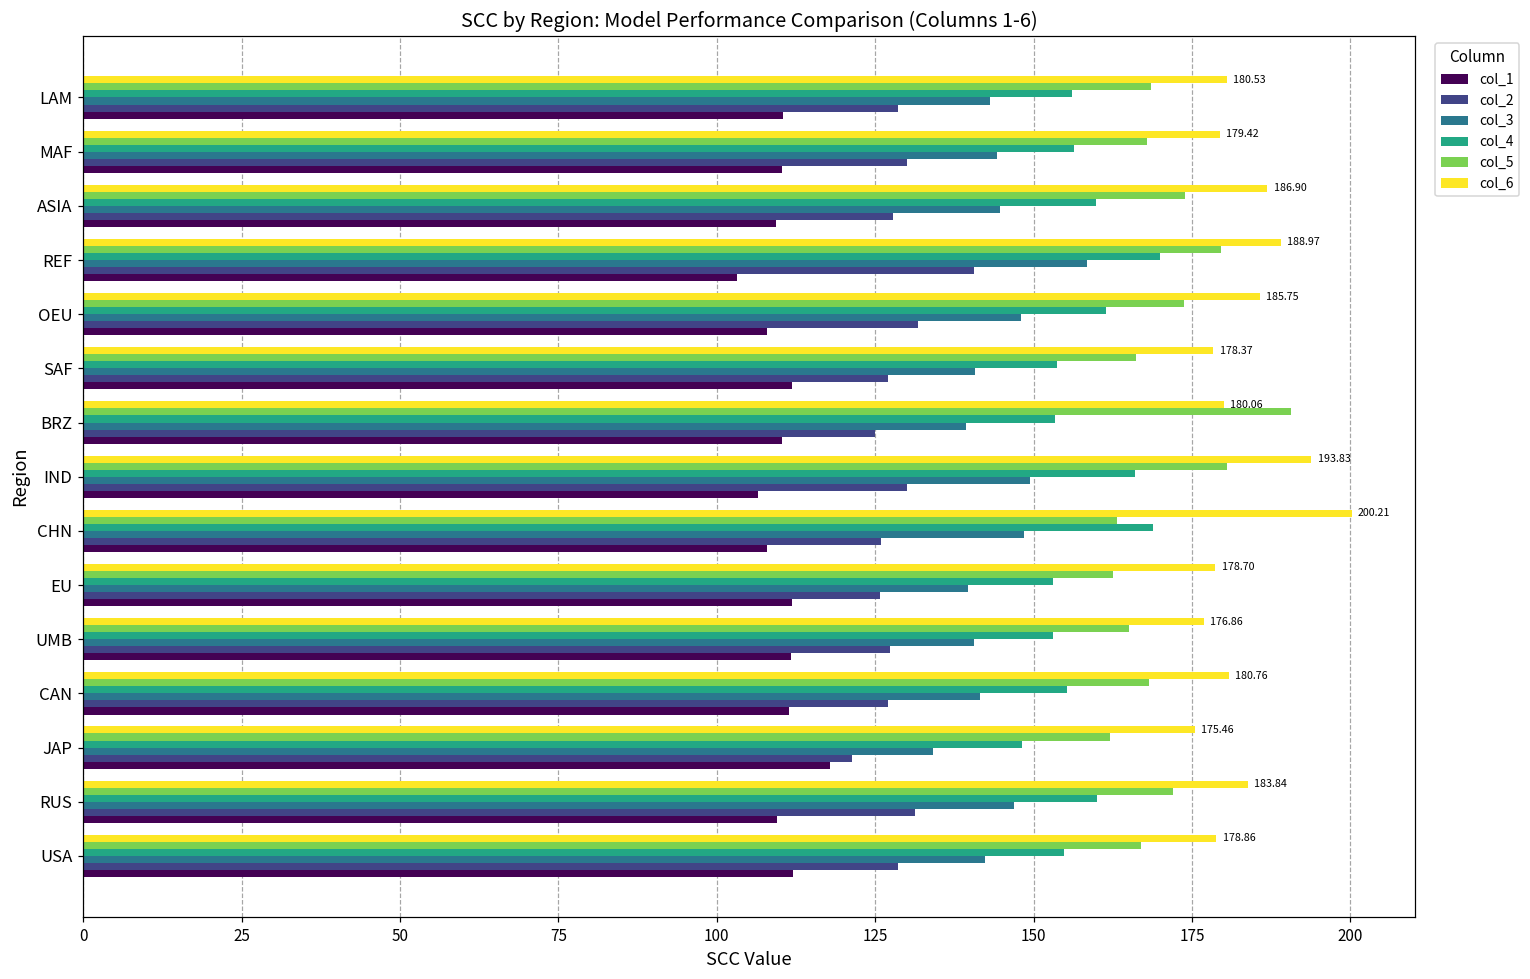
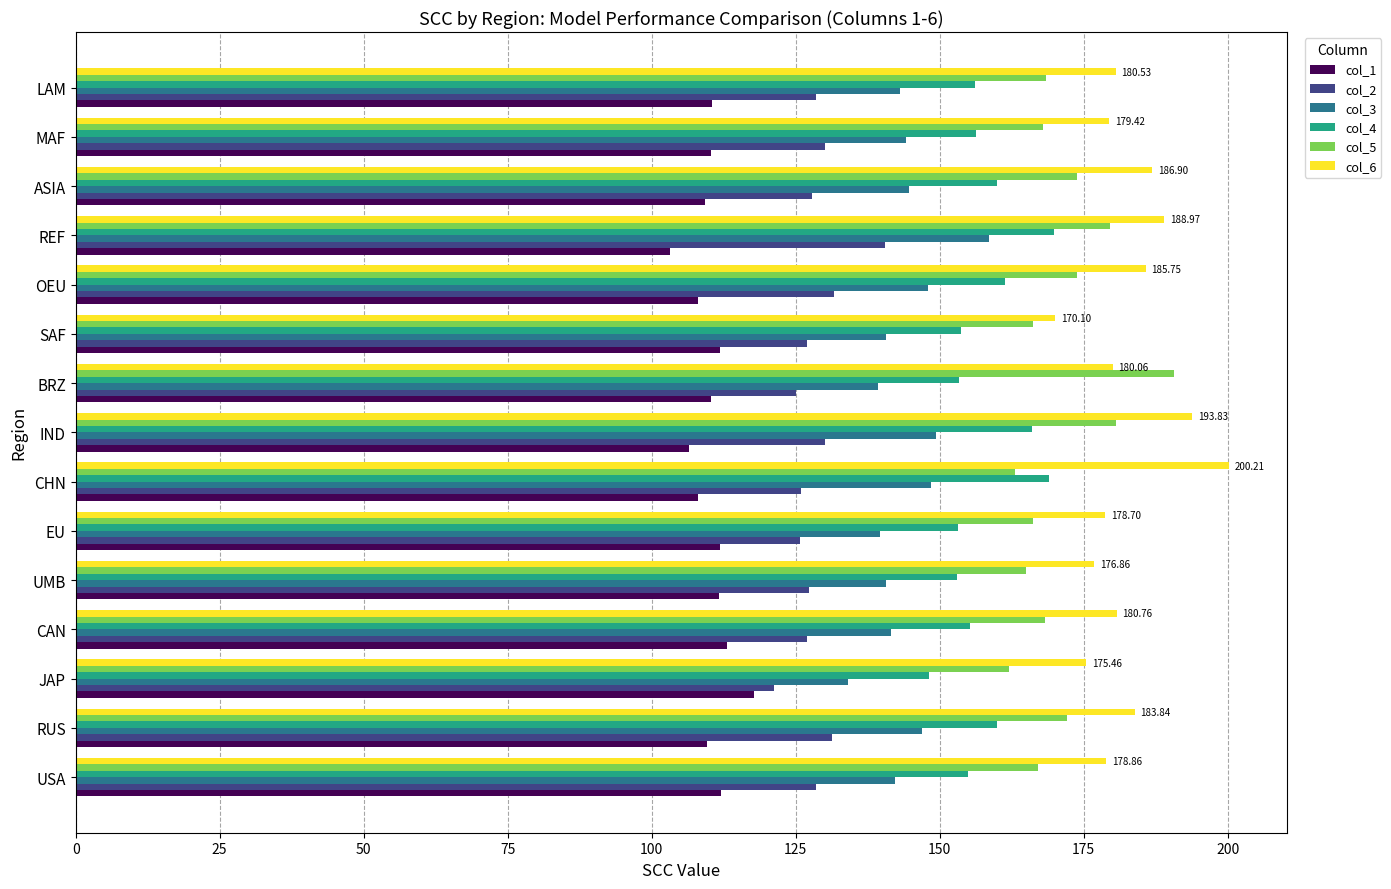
  {
    "col_1": {
      "LAM": 110,
      "MAF": 110,
      "ASIA": 109,
      "REF": 103,
      "OEU": 108,
      "SAF": 112,
      "BRZ": 110,
      "IND": 107,
      "CHN": 108,
      "EU": 112,
      "UMB": 112,
-     "CAN": 111,
+     "CAN": 113,
      "JAP": 118,
      "RUS": 110,
      "USA": 112
    },
    "col_5": {
      "LAM": 168,
      "MAF": 168,
      "ASIA": 174,
      "REF": 180,
      "OEU": 174,
      "SAF": 166,
      "BRZ": 191,
      "IND": 181,
      "CHN": 163,
-     "EU": 163,
+     "EU": 166,
      "UMB": 165,
      "CAN": 168,
      "JAP": 162,
      "RUS": 172,
      "USA": 167
    },
    "col_6": {
      "LAM": 180.53,
      "MAF": 179.42,
      "ASIA": 186.90,
      "REF": 188.97,
      "OEU": 185.75,
-     "SAF": 178.37,
+     "SAF": 170.10,
      "BRZ": 180.06,
      "IND": 193.83,
      "CHN": 200.21,
      "EU": 178.70,
      "UMB": 176.86,
      "CAN": 180.76,
      "JAP": 175.46,
      "RUS": 183.84,
      "USA": 178.86
    }
  }
